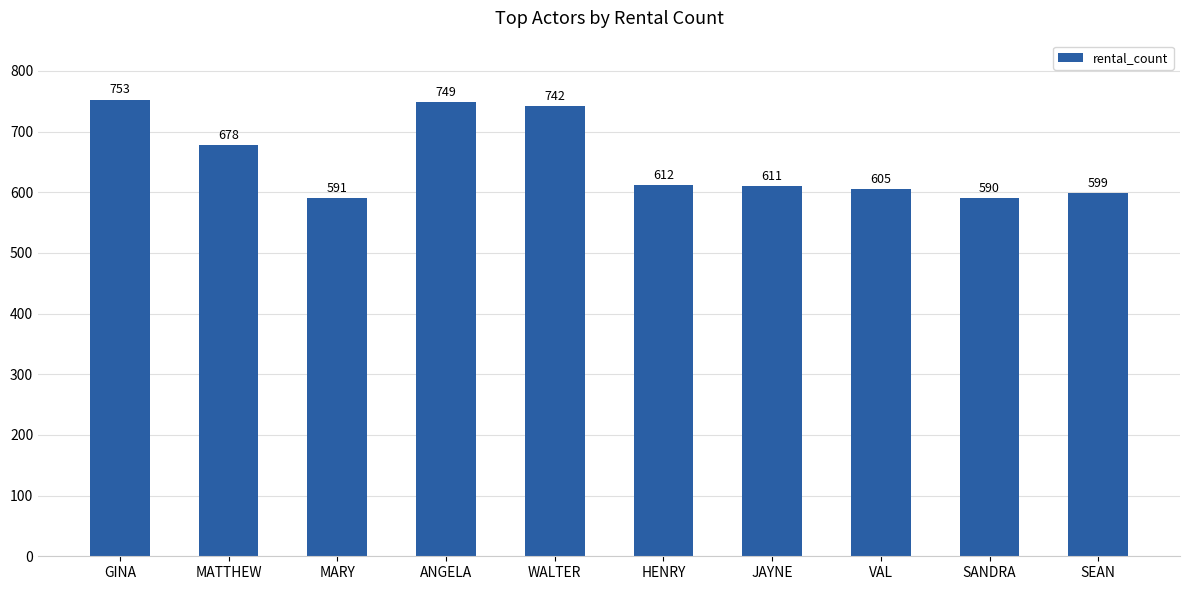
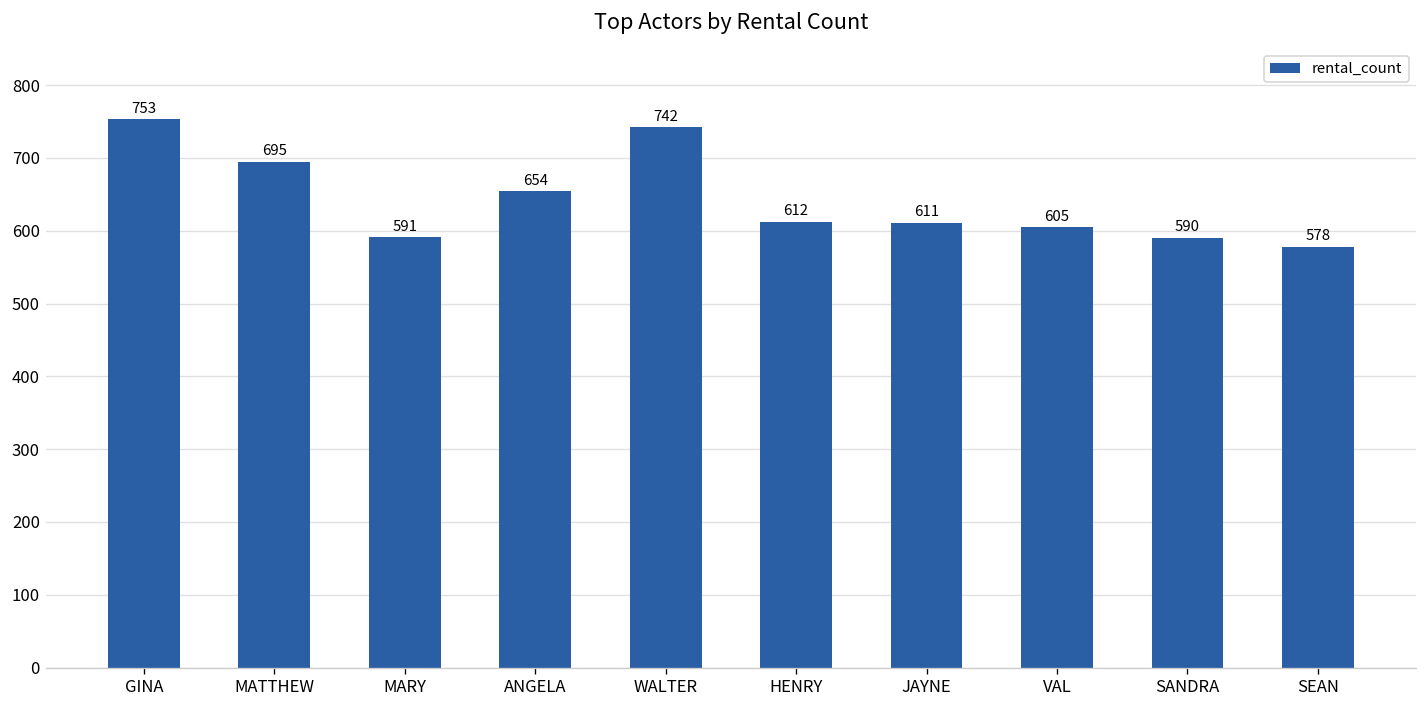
  {
    "GINA": 753,
-   "MATTHEW": 678,
+   "MATTHEW": 695,
    "MARY": 591,
-   "ANGELA": 749,
+   "ANGELA": 654,
    "WALTER": 742,
    "HENRY": 612,
    "JAYNE": 611,
    "VAL": 605,
    "SANDRA": 590,
-   "SEAN": 599
+   "SEAN": 578
  }
